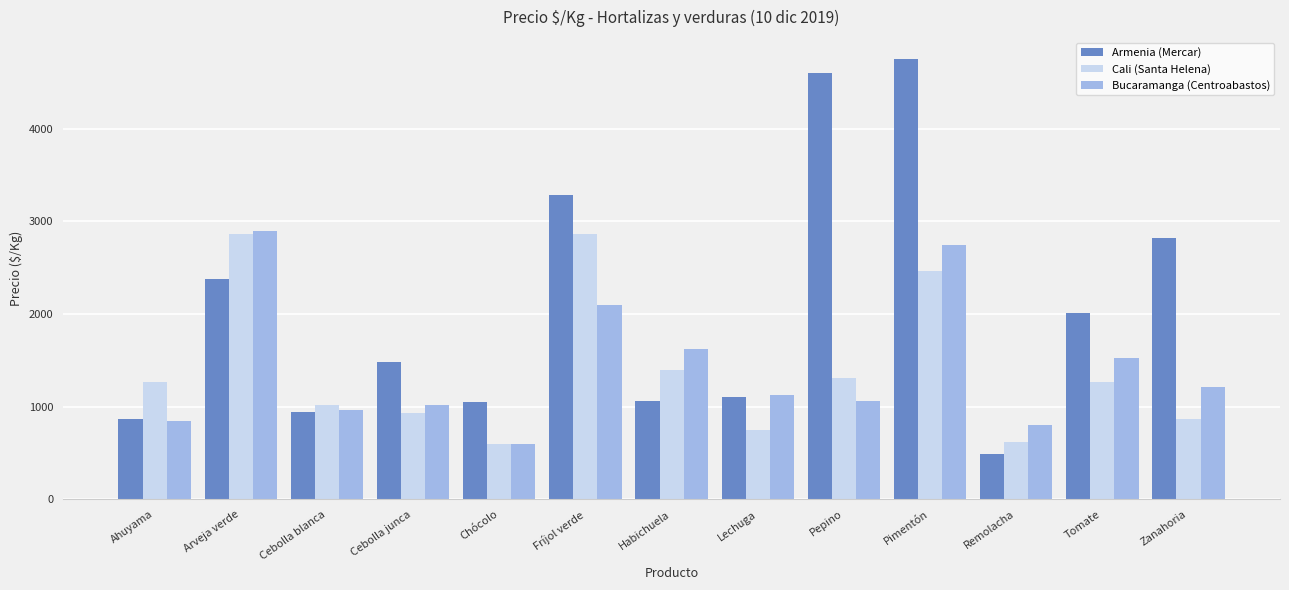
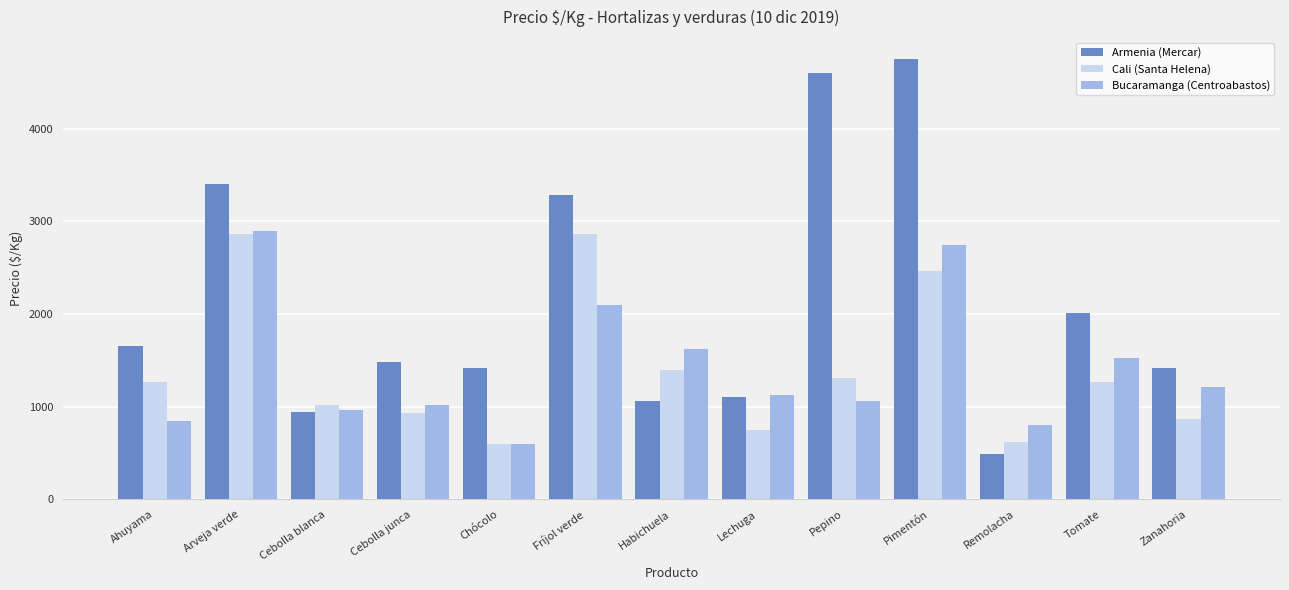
  {
    "Armenia (Mercar)": {
-     "Ahuyama": 900,
-     "Arveja verde": 2400,
+     "Ahuyama": 1700,
+     "Arveja verde": 3400,
      "Cebolla blanca": 900,
      "Cebolla junca": 1500,
-     "Chócolo": 1100,
+     "Chócolo": 1400,
      "Fríjol verde": 3300,
      "Habichuela": 1100,
      "Lechuga": 1100,
      "Pepino": 4600,
      "Pimentón": 4800,
      "Remolacha": 500,
      "Tomate": 2000,
-     "Zanahoria": 2800
+     "Zanahoria": 1400
    }
  }
